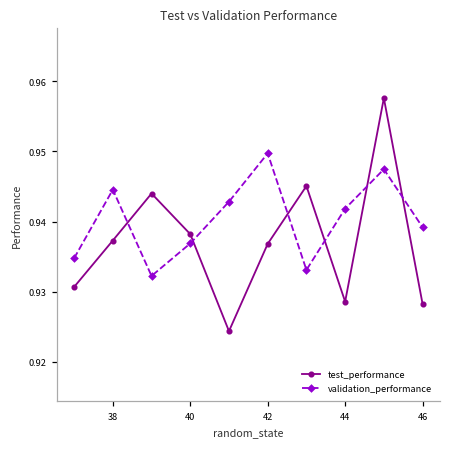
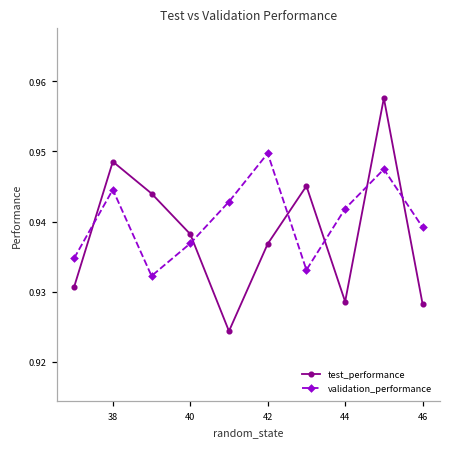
  {
    "test_performance": {
-     "38": 0.937,
+     "38": 0.949,
      "40": 0.938,
      "42": 0.937,
      "44": 0.929,
      "46": 0.928
    },
    "validation_performance": {
      "38": 0.945,
      "40": 0.937,
      "42": 0.950,
      "44": 0.942,
      "46": 0.939
    }
  }
